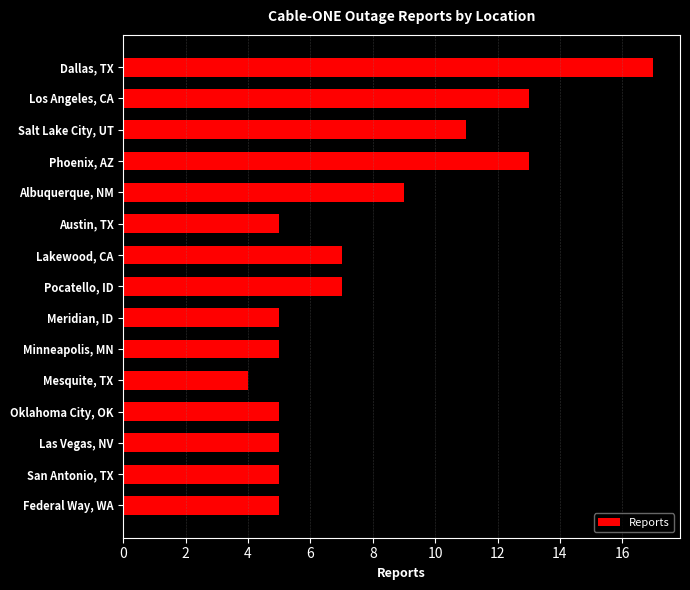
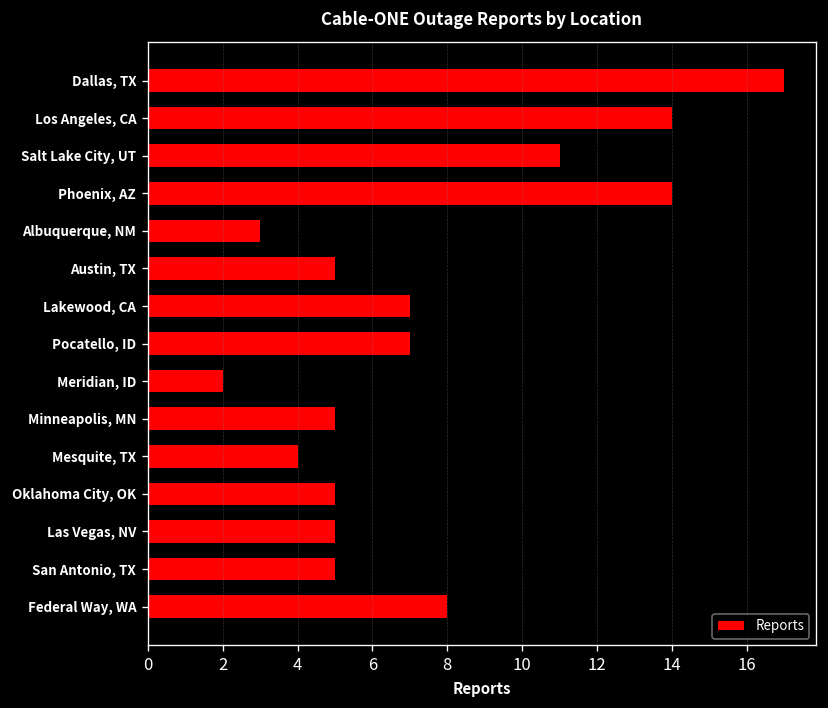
  {
    "Dallas, TX": 17,
-   "Los Angeles, CA": 13,
+   "Los Angeles, CA": 14,
    "Salt Lake City, UT": 11,
-   "Phoenix, AZ": 13,
-   "Albuquerque, NM": 9,
+   "Phoenix, AZ": 14,
+   "Albuquerque, NM": 3,
    "Austin, TX": 5,
    "Lakewood, CA": 7,
    "Pocatello, ID": 7,
-   "Meridian, ID": 5,
+   "Meridian, ID": 2,
    "Minneapolis, MN": 5,
    "Mesquite, TX": 4,
    "Oklahoma City, OK": 5,
    "Las Vegas, NV": 5,
    "San Antonio, TX": 5,
-   "Federal Way, WA": 5
+   "Federal Way, WA": 8
  }
